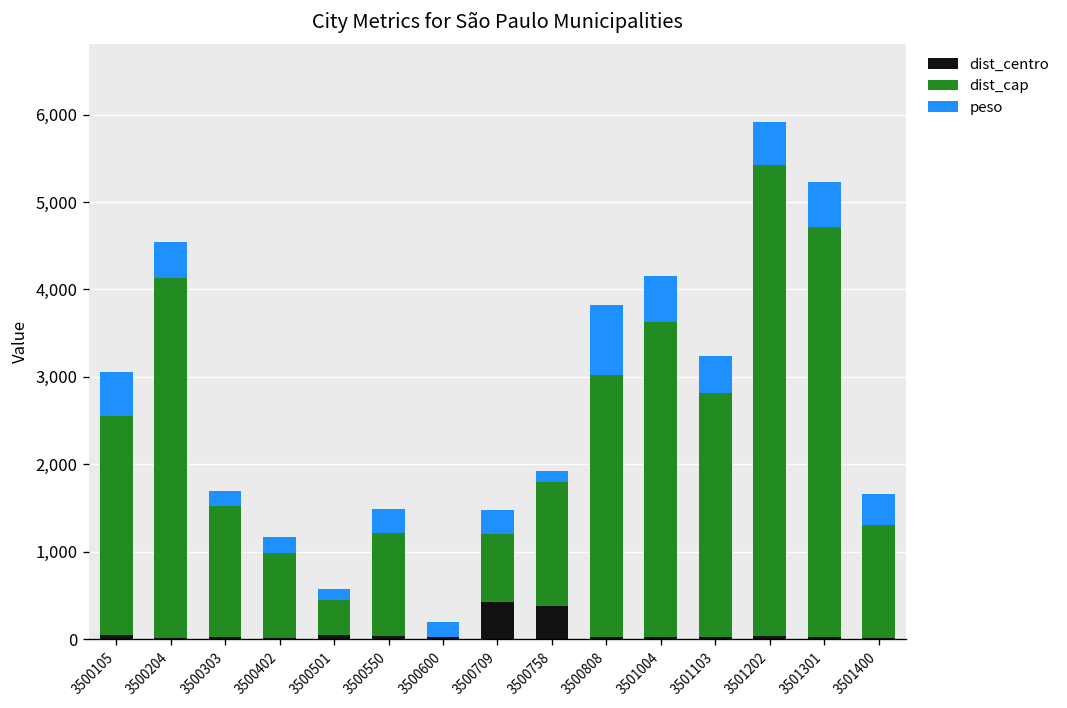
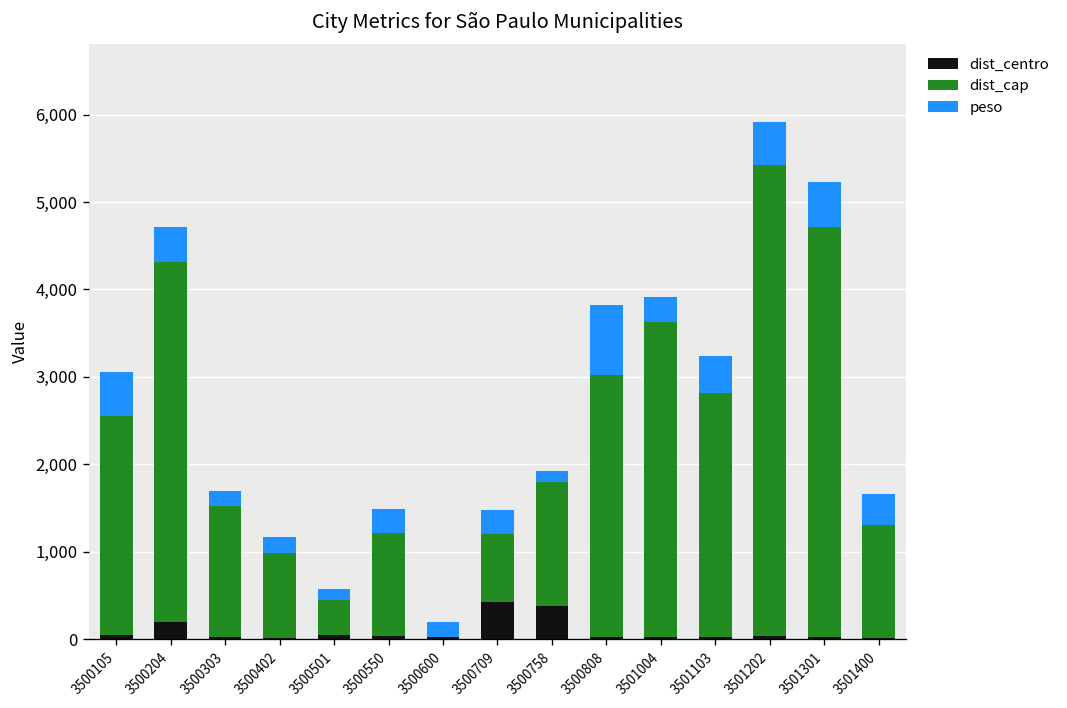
  {
    "dist_centro": {
      "3500105": "100",
-     "3500204": "0",
+     "3500204": "200",
      "3500501": "100",
      "3500550": "0",
      "3500709": "400",
      "3500758": "400",
      "3501202": "0"
    },
    "dist_cap": {
      "3500105": "2,500",
      "3500204": "4,100",
      "3500303": "1,500",
      "3500402": "1,000",
      "3500501": "400",
      "3500550": "1,200",
      "3500600": "0",
      "3500709": "800",
      "3500758": "1,400",
      "3500808": "3,000",
      "3501004": "3,600",
      "3501103": "2,800",
      "3501202": "5,400",
      "3501301": "4,700",
      "3501400": "1,300"
    },
    "peso": {
      "3500105": "500",
      "3500204": "400",
      "3500303": "200",
      "3500402": "200",
      "3500501": "100",
      "3500550": "300",
      "3500600": "200",
      "3500709": "300",
      "3500758": "100",
      "3500808": "800",
-     "3501004": "500",
+     "3501004": "300",
      "3501103": "400",
      "3501202": "500",
      "3501301": "500",
      "3501400": "400"
    }
  }
